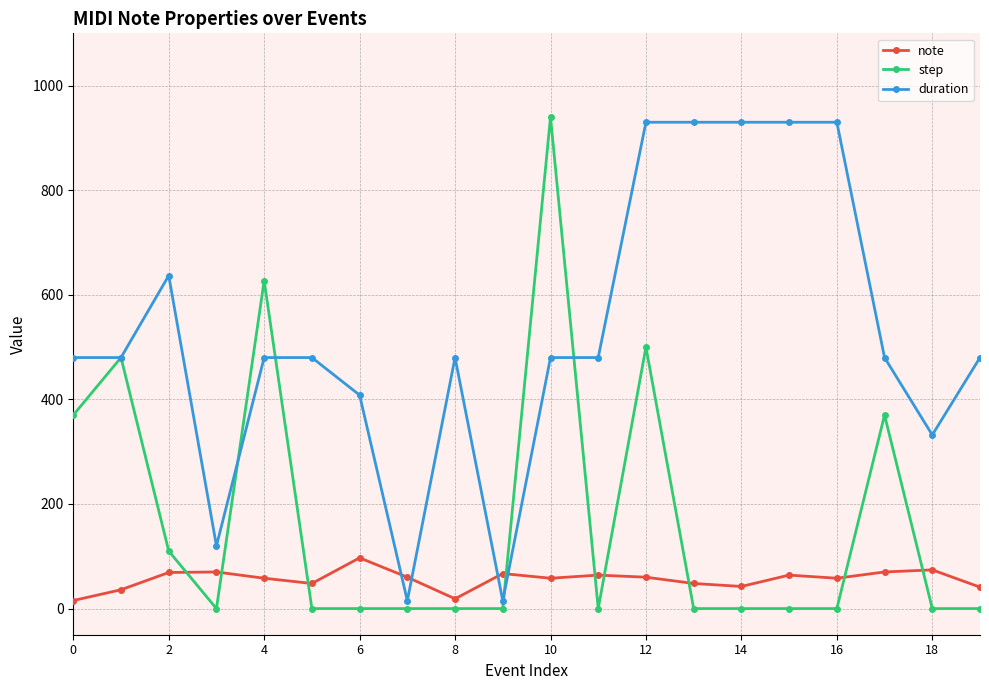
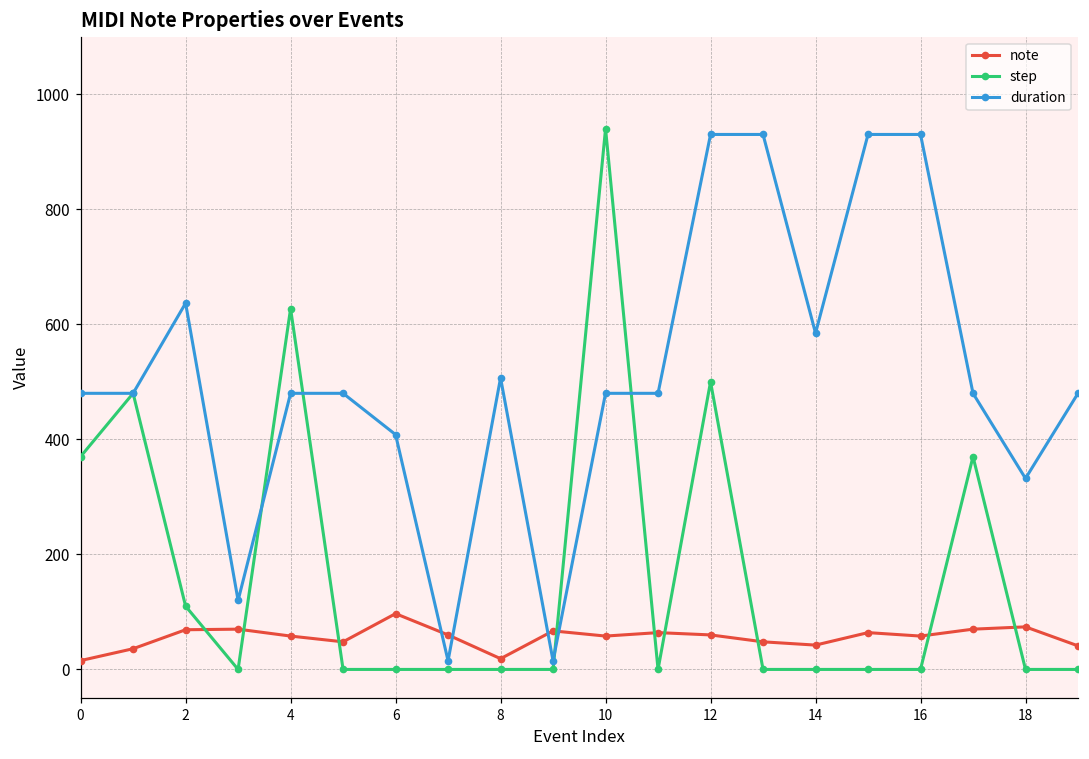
  {
    "note": {
      "0": 20,
      "2": 70,
      "4": 60,
      "6": 100,
      "8": 20,
      "10": 60,
      "12": 60,
      "14": 40,
      "16": 60,
      "18": 70
    },
    "step": {
      "0": 370,
      "2": 110,
      "4": 630,
      "6": 0,
      "8": 0,
      "10": 940,
      "12": 500,
      "14": 0,
      "16": 0,
      "18": 0
    },
    "duration": {
      "0": 480,
      "2": 640,
      "4": 480,
      "6": 410,
-     "8": 480,
+     "8": 510,
      "10": 480,
      "12": 930,
-     "14": 930,
+     "14": 580,
      "16": 930,
      "18": 330
    }
  }
